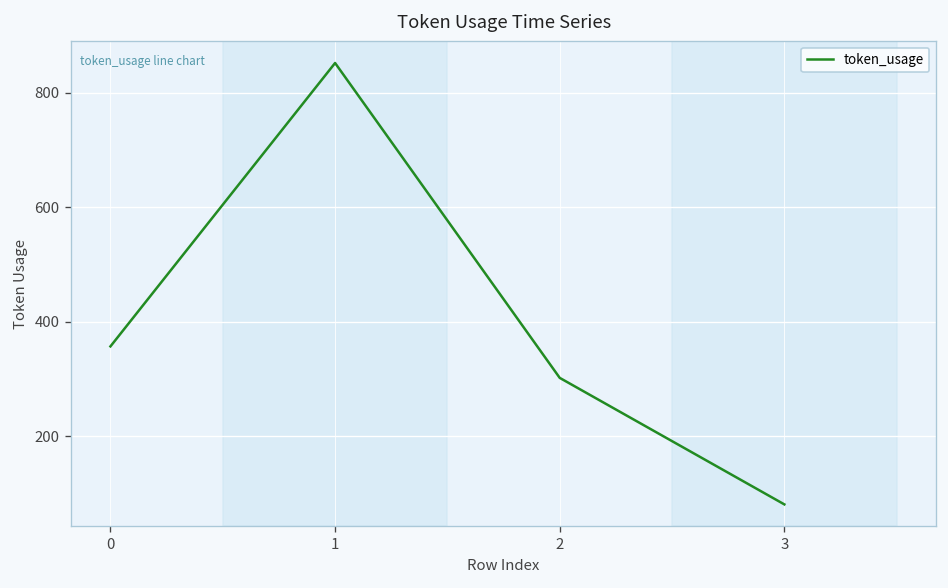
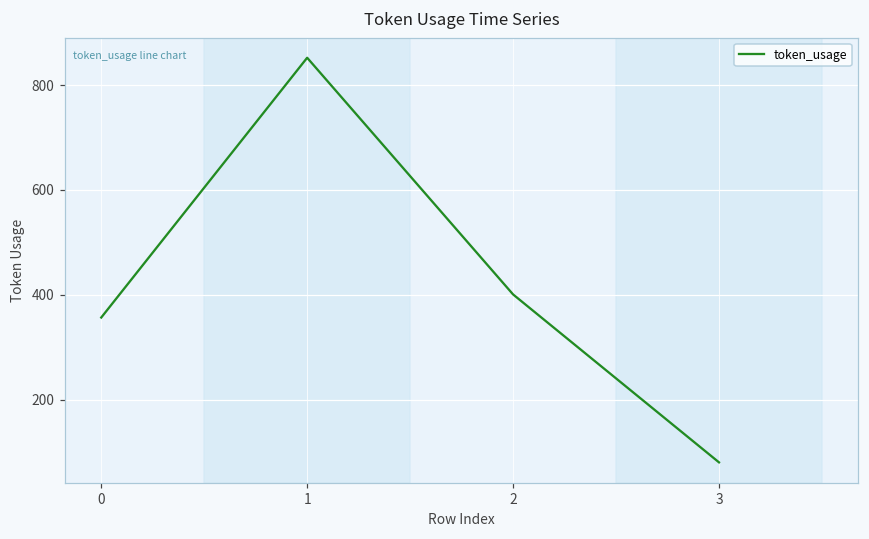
  {
    "0": 360,
    "1": 850,
-   "2": 300,
+   "2": 400,
    "3": 80
  }
